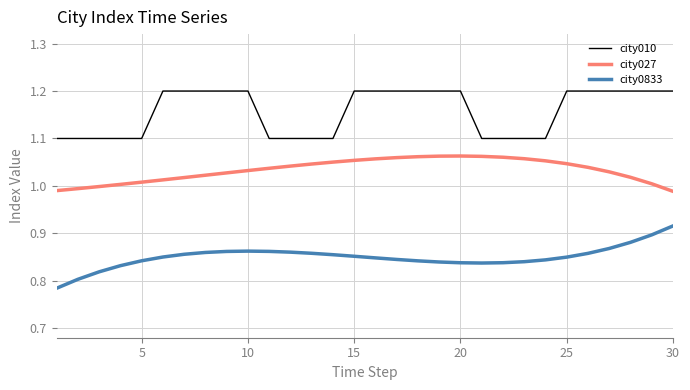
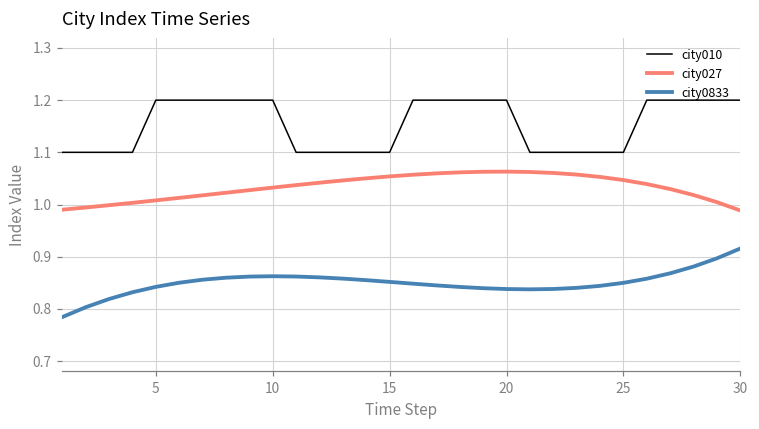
  {
    "city010": {
-     "5": 1.1,
+     "5": 1.2,
      "10": 1.2,
-     "15": 1.2,
+     "15": 1.1,
      "20": 1.2,
-     "25": 1.2,
+     "25": 1.1,
      "30": 1.2
    },
    "city027": {
      "5": 1.01,
      "10": 1.03,
      "15": 1.05,
      "20": 1.06,
      "25": 1.05,
      "30": 0.99
    },
    "city0833": {
      "5": 0.84,
      "10": 0.86,
      "15": 0.85,
      "20": 0.84,
      "25": 0.85,
      "30": 0.92
    }
  }
